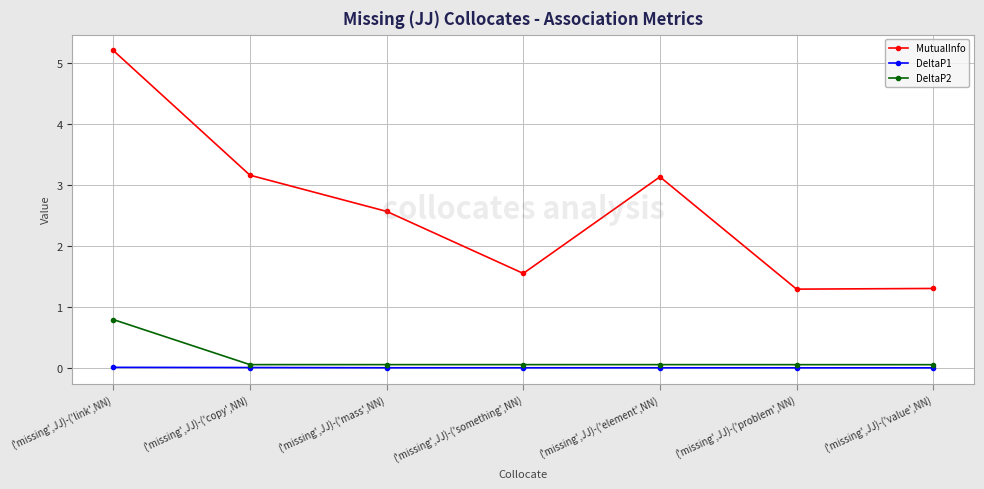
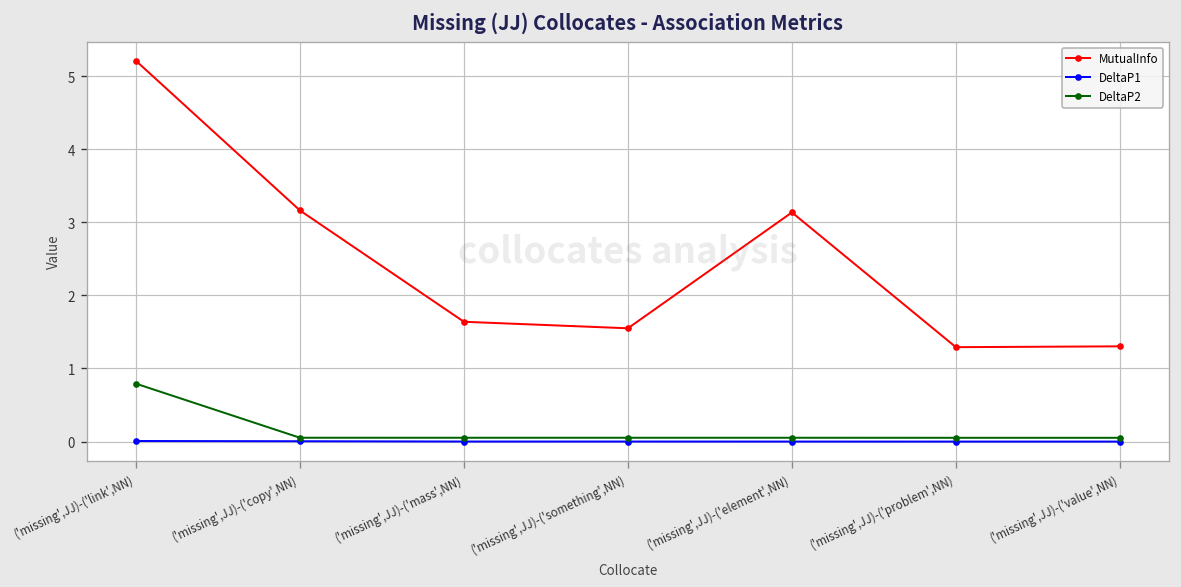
  {
    "MutualInfo": {
      "('missing',JJ)-('link',NN)": 5.2,
      "('missing',JJ)-('copy',NN)": 3.2,
-     "('missing',JJ)-('mass',NN)": 2.6,
+     "('missing',JJ)-('mass',NN)": 1.6,
      "('missing',JJ)-('something',NN)": 1.5,
      "('missing',JJ)-('element',NN)": 3.1,
      "('missing',JJ)-('problem',NN)": 1.3,
      "('missing',JJ)-('value',NN)": 1.3
    },
    "DeltaP1": {
      "('missing',JJ)-('link',NN)": 0.0,
      "('missing',JJ)-('copy',NN)": 0.0,
      "('missing',JJ)-('mass',NN)": 0.0,
      "('missing',JJ)-('something',NN)": 0.0,
      "('missing',JJ)-('element',NN)": 0.0,
      "('missing',JJ)-('problem',NN)": 0.0,
      "('missing',JJ)-('value',NN)": 0.0
    },
    "DeltaP2": {
      "('missing',JJ)-('link',NN)": 0.8,
      "('missing',JJ)-('copy',NN)": 0.1,
      "('missing',JJ)-('mass',NN)": 0.1,
      "('missing',JJ)-('something',NN)": 0.1,
      "('missing',JJ)-('element',NN)": 0.1,
      "('missing',JJ)-('problem',NN)": 0.1,
      "('missing',JJ)-('value',NN)": 0.1
    }
  }
